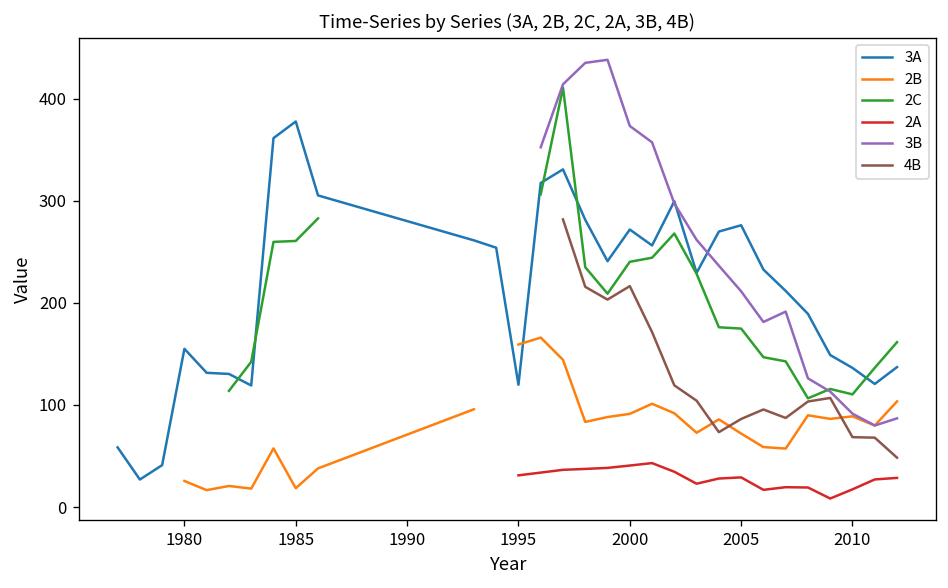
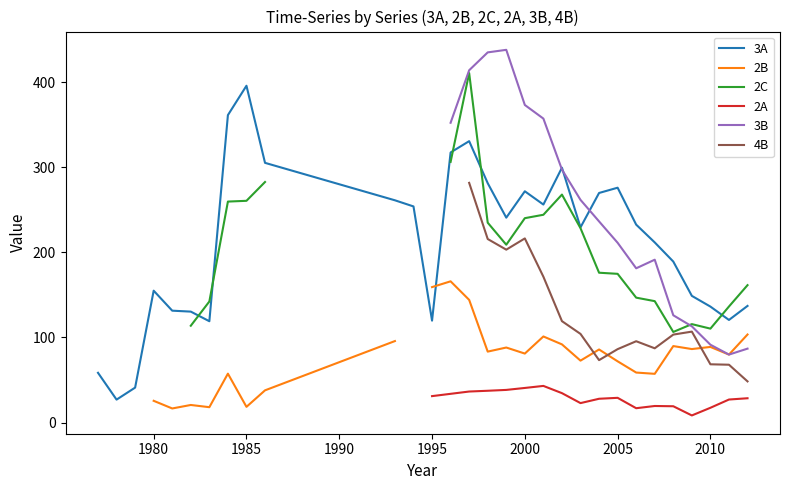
  {
    "3A": {
      "1980": 150,
-     "1985": 380,
+     "1985": 400,
      "1995": 120,
      "2000": 270,
      "2005": 280,
      "2010": 140
    },
    "2B": {
      "1980": 30,
      "1985": 20,
      "1995": 160,
-     "2000": 90,
+     "2000": 80,
      "2005": 70
    },
    "2C": {
      "1985": 260,
      "2000": 240,
      "2005": 170,
      "2010": 110
    },
    "2A": {
      "1995": 30,
      "2000": 40,
      "2005": 30,
      "2010": 20
    },
    "3B": {
      "2000": 370,
      "2005": 210
    },
    "4B": {
      "2000": 220,
      "2005": 90,
      "2010": 70
    }
  }
